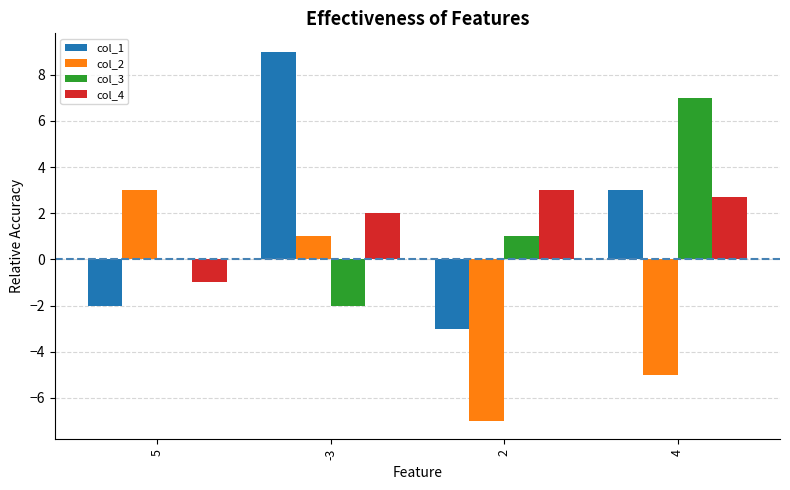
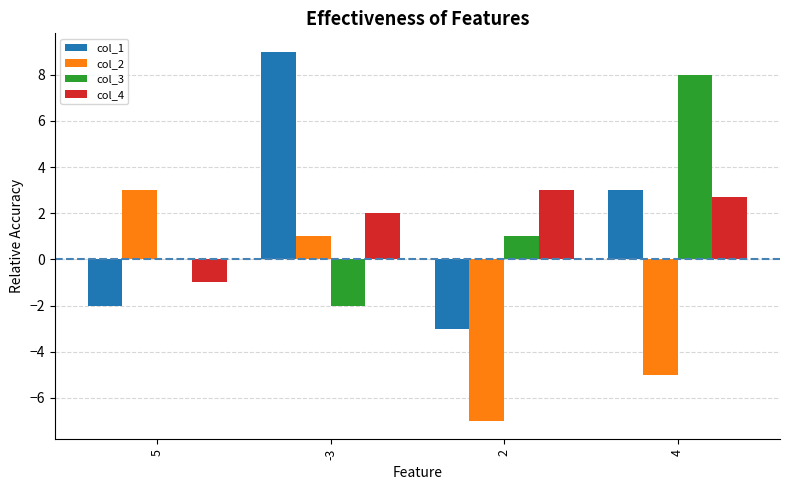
  {
    "col_1": {
      "5": -2,
      "-3": 9,
      "2": -3,
      "4": 3
    },
    "col_2": {
      "5": 3,
      "-3": 1,
      "2": -7,
      "4": -5
    },
    "col_3": {
      "5": 0,
      "-3": -2,
      "2": 1,
-     "4": 7
+     "4": 8
    },
    "col_4": {
      "5": -1,
      "-3": 2,
      "2": 3,
      "4": 2.7
    }
  }
